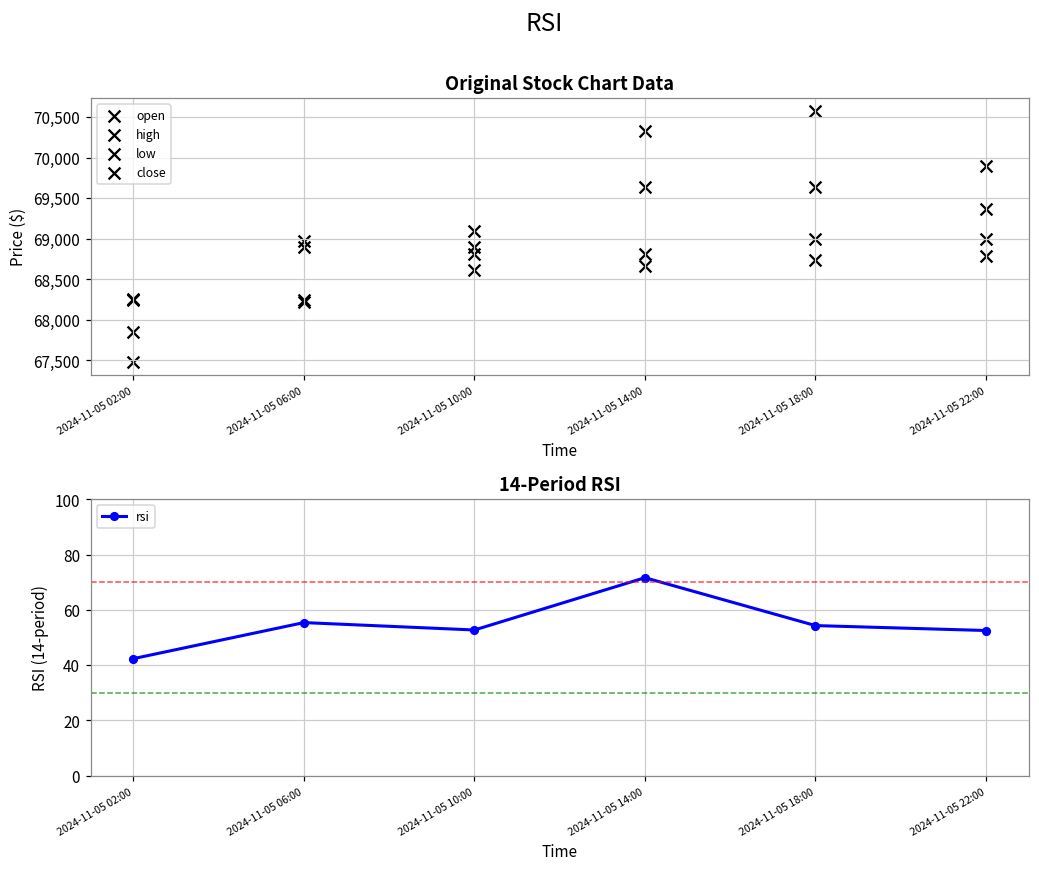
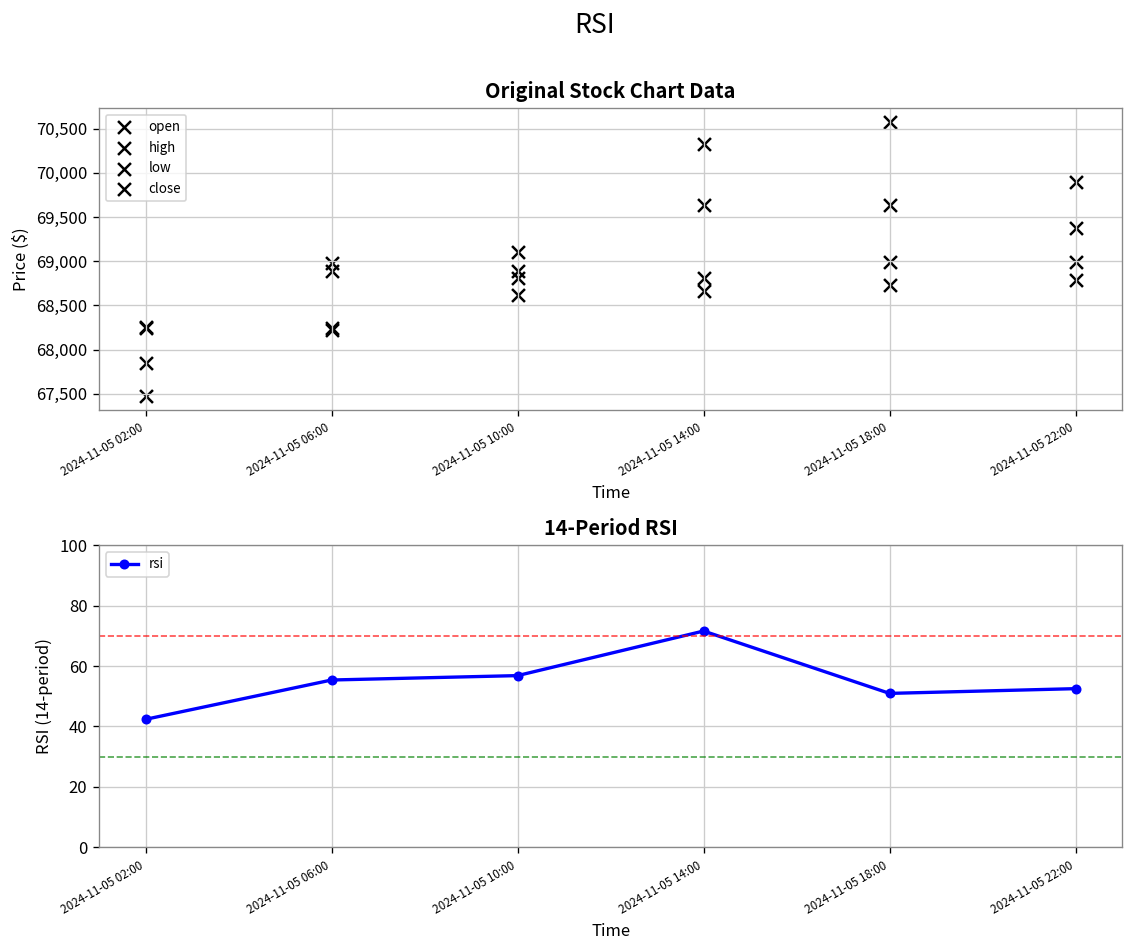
  {
    "14-Period RSI": {
      "2024-11-05 02:00": 42,
      "2024-11-05 06:00": 55,
-     "2024-11-05 10:00": 53,
+     "2024-11-05 10:00": 57,
      "2024-11-05 14:00": 72,
-     "2024-11-05 18:00": 54,
+     "2024-11-05 18:00": 51,
      "2024-11-05 22:00": 53
    }
  }
